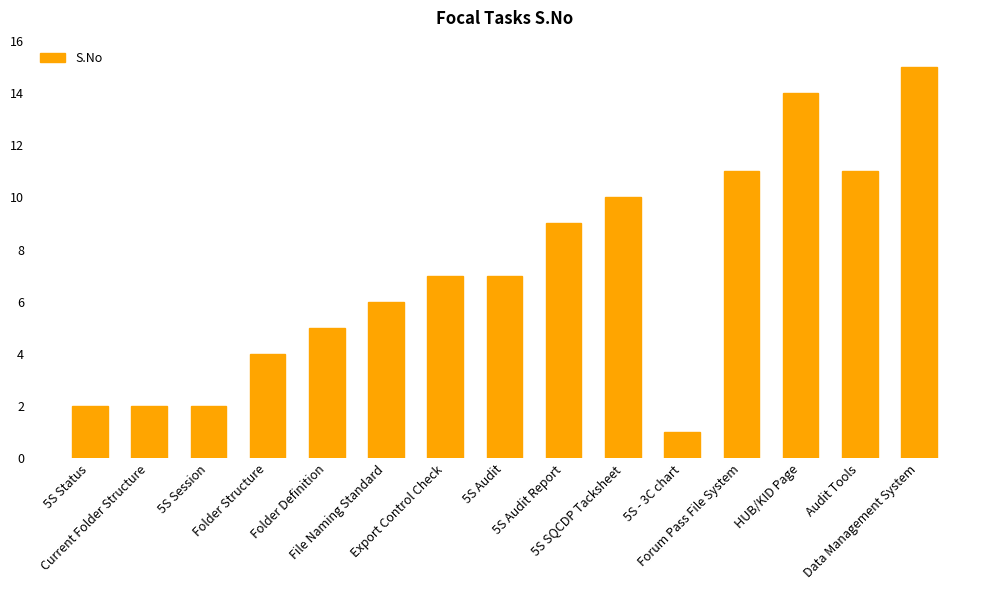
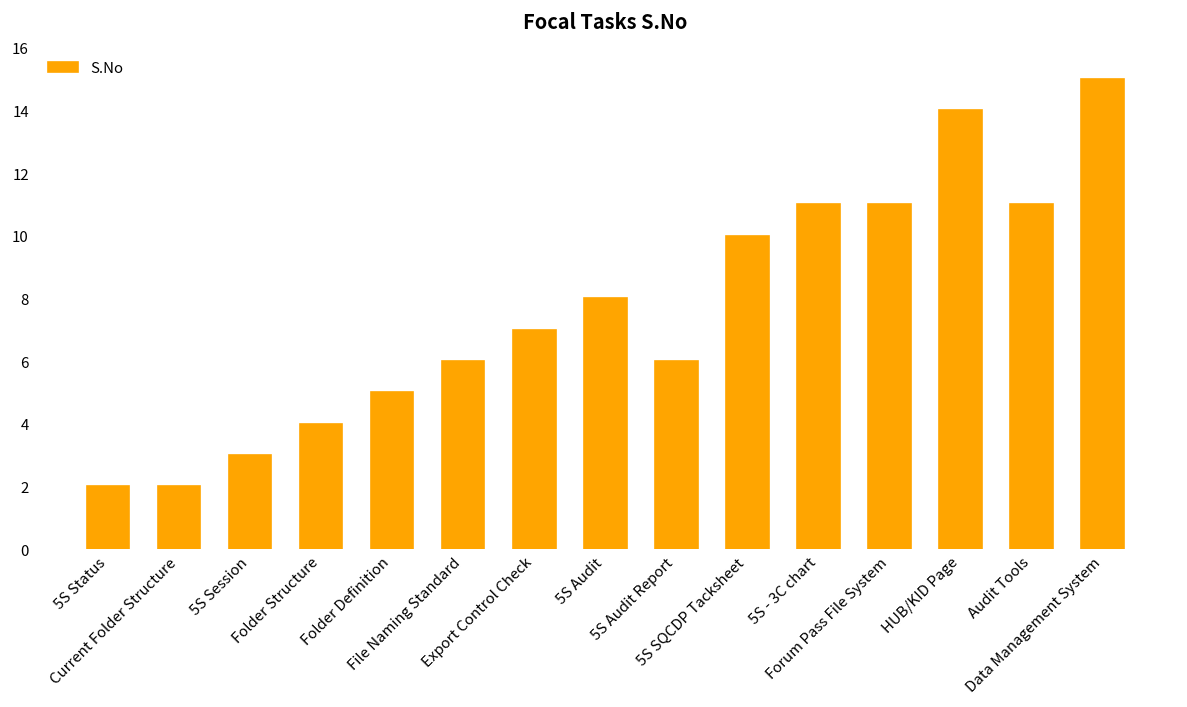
  {
    "5S Status": 2,
    "Current Folder Structure": 2,
-   "5S Session": 2,
+   "5S Session": 3,
    "Folder Structure": 4,
    "Folder Definition": 5,
    "File Naming Standard": 6,
    "Export Control Check": 7,
-   "5S Audit": 7,
-   "5S Audit Report": 9,
+   "5S Audit": 8,
+   "5S Audit Report": 6,
    "5S SQCDP Tacksheet": 10,
-   "5S - 3C chart": 1,
+   "5S - 3C chart": 11,
    "Forum Pass File System": 11,
    "HUB/KID Page": 14,
    "Audit Tools": 11,
    "Data Management System": 15
  }
